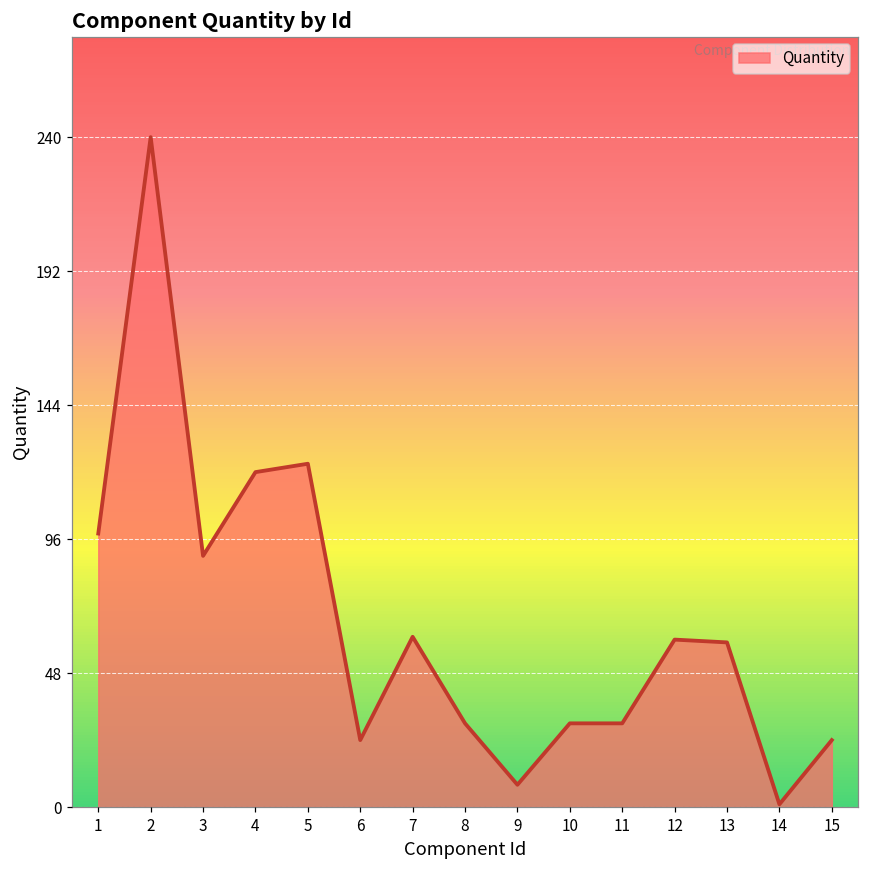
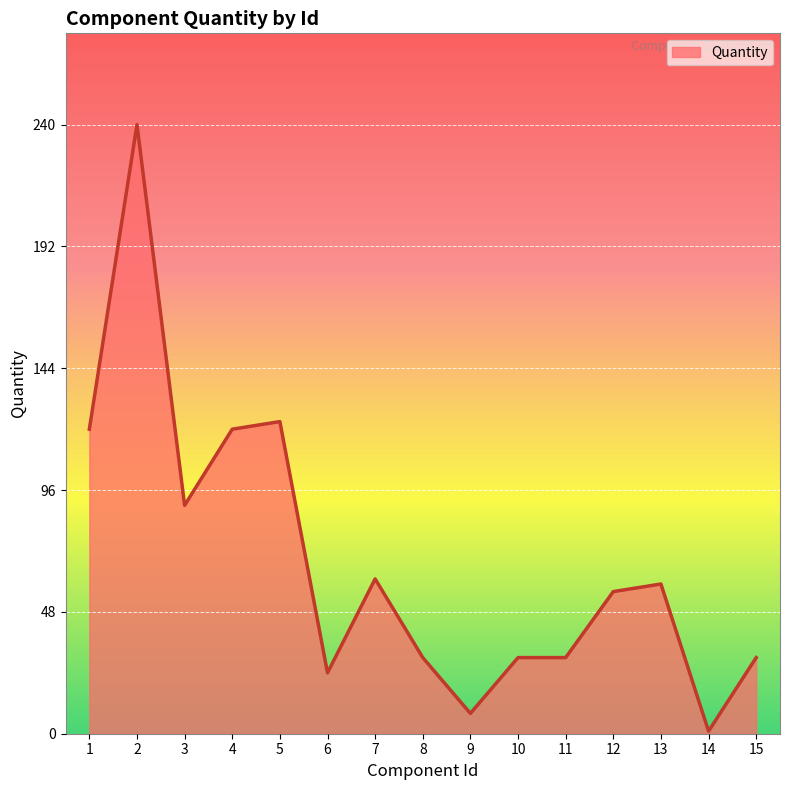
  {
-   "1": 98,
+   "1": 120,
    "2": 240,
    "3": 90,
    "4": 120,
    "5": 123,
    "6": 24,
    "7": 61,
    "8": 30,
    "9": 8,
    "10": 30,
    "11": 30,
-   "12": 60,
+   "12": 56,
    "13": 59,
    "14": 1,
-   "15": 24
+   "15": 30
  }
